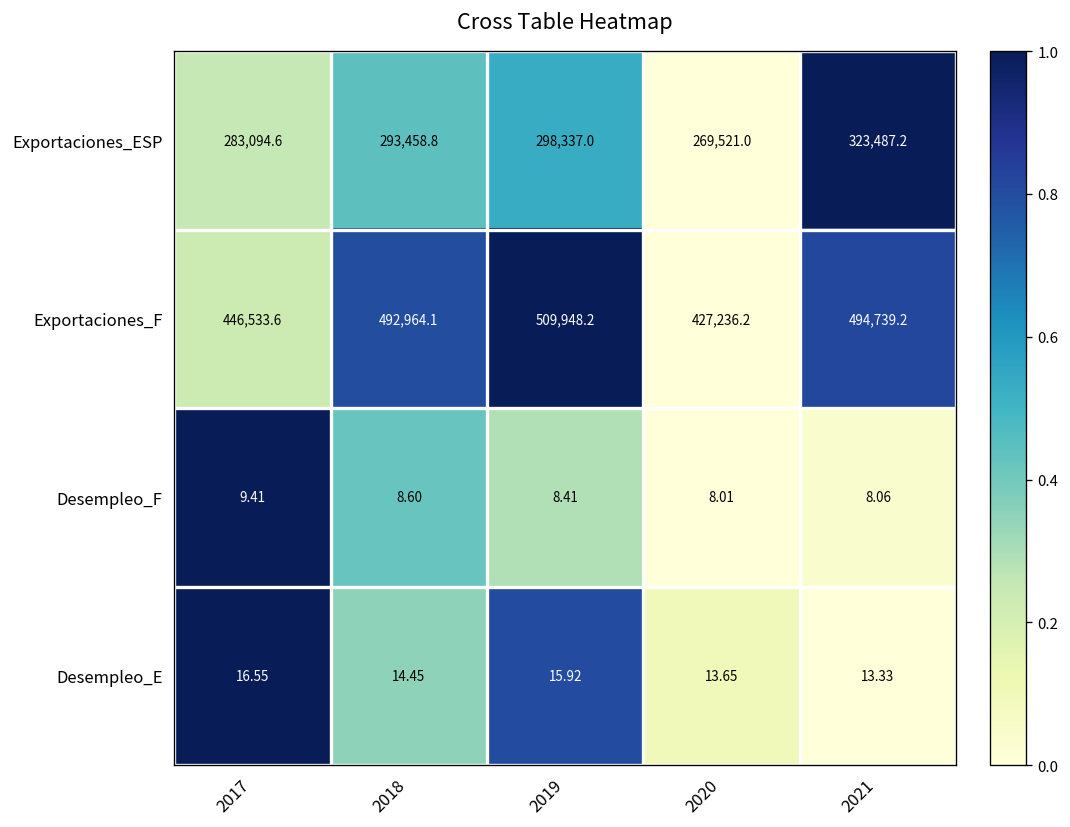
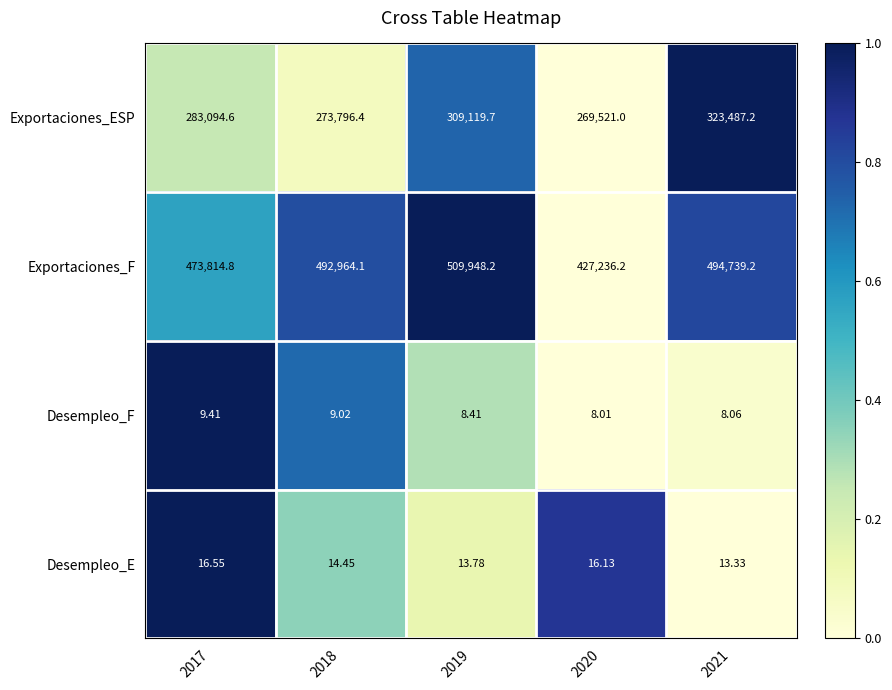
  {
    "Exportaciones_ESP": {
      "2017": "283,094.6",
-     "2018": "293,458.8",
-     "2019": "298,337.0",
+     "2018": "273,796.4",
+     "2019": "309,119.7",
      "2020": "269,521.0",
      "2021": "323,487.2"
    },
    "Exportaciones_F": {
-     "2017": "446,533.6",
+     "2017": "473,814.8",
      "2018": "492,964.1",
      "2019": "509,948.2",
      "2020": "427,236.2",
      "2021": "494,739.2"
    },
    "Desempleo_F": {
      "2017": "9.41",
-     "2018": "8.60",
+     "2018": "9.02",
      "2019": "8.41",
      "2020": "8.01",
      "2021": "8.06"
    },
    "Desempleo_E": {
      "2017": "16.55",
      "2018": "14.45",
-     "2019": "15.92",
-     "2020": "13.65",
+     "2019": "13.78",
+     "2020": "16.13",
      "2021": "13.33"
    }
  }
